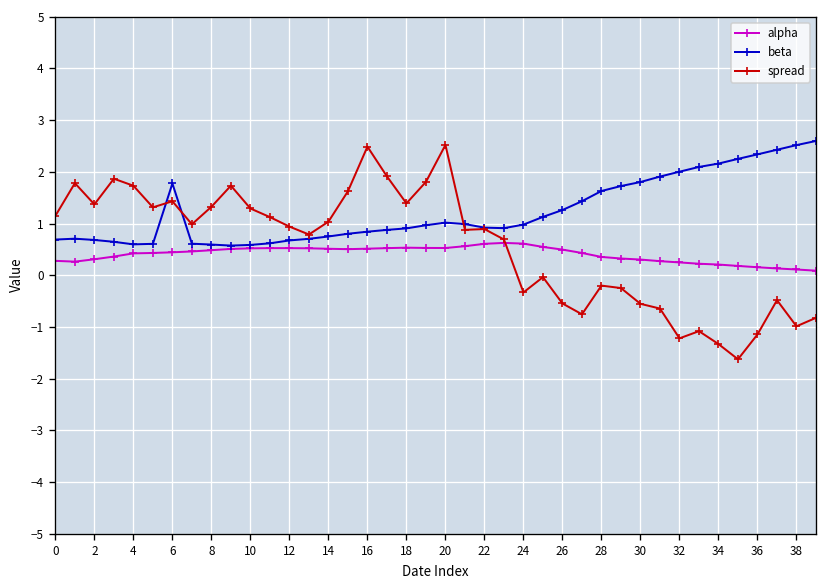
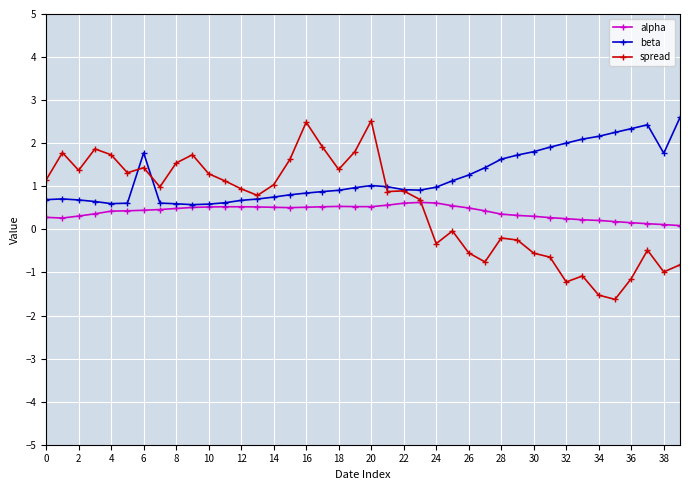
  {
    "alpha": {
      "0": 0.3,
      "2": 0.3,
      "4": 0.4,
      "6": 0.4,
      "8": 0.5,
      "10": 0.5,
      "12": 0.5,
      "14": 0.5,
      "16": 0.5,
      "18": 0.5,
      "20": 0.5,
      "22": 0.6,
      "24": 0.6,
      "26": 0.5,
      "28": 0.4,
      "30": 0.3,
      "32": 0.2,
      "34": 0.2,
      "36": 0.2,
      "38": 0.1
    },
    "beta": {
      "0": 0.7,
      "2": 0.7,
      "4": 0.6,
      "6": 1.8,
      "8": 0.6,
      "10": 0.6,
      "12": 0.7,
      "14": 0.7,
      "16": 0.8,
      "18": 0.9,
      "20": 1.0,
      "24": 1.0,
      "26": 1.3,
      "28": 1.6,
      "30": 1.8,
      "32": 2.0,
      "34": 2.2,
      "36": 2.3,
-     "38": 2.5
+     "38": 1.8
    },
    "spread": {
      "0": 1.1,
      "2": 1.4,
      "4": 1.7,
      "6": 1.4,
-     "8": 1.3,
+     "8": 1.5,
      "10": 1.3,
      "12": 0.9,
      "14": 1.0,
      "16": 2.5,
      "18": 1.4,
      "20": 2.5,
      "24": -0.3,
      "26": -0.5,
      "28": -0.2,
      "30": -0.6,
      "32": -1.2,
-     "34": -1.3,
+     "34": -1.5,
      "36": -1.1,
      "38": -1.0
    }
  }
